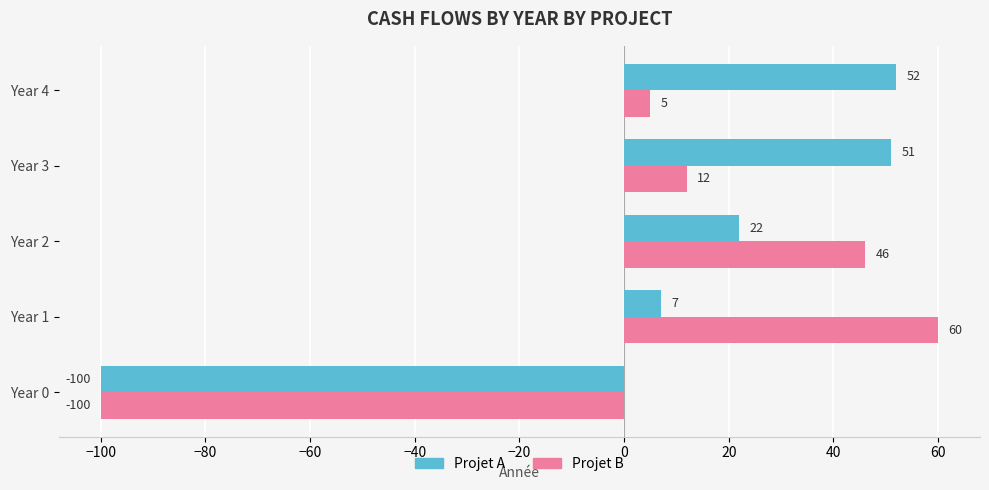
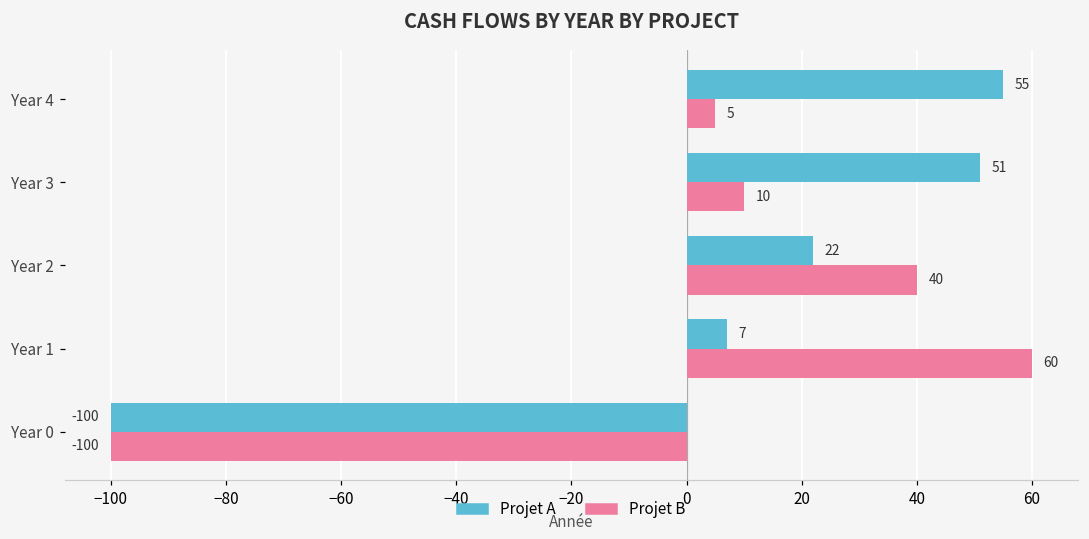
  {
    "Projet A": {
-     "Year 4": 52,
+     "Year 4": 55,
      "Year 3": 51,
      "Year 2": 22,
      "Year 1": 7,
      "Year 0": -100
    },
    "Projet B": {
      "Year 4": 5,
-     "Year 3": 12,
-     "Year 2": 46,
+     "Year 3": 10,
+     "Year 2": 40,
      "Year 1": 60,
      "Year 0": -100
    }
  }
